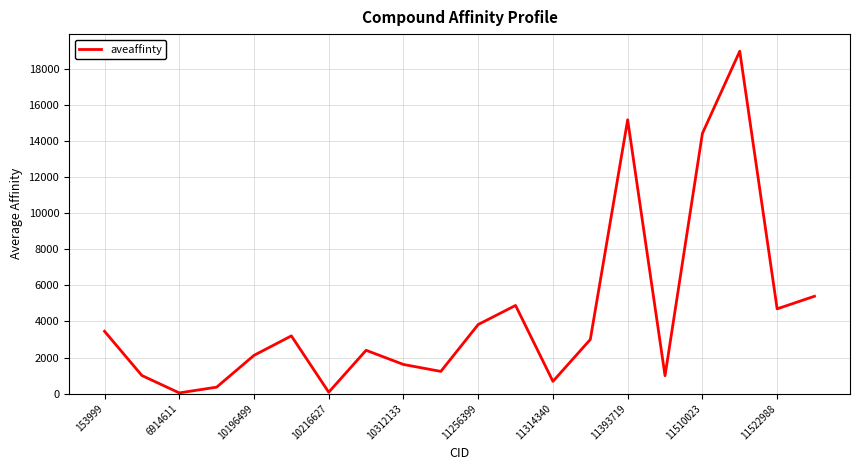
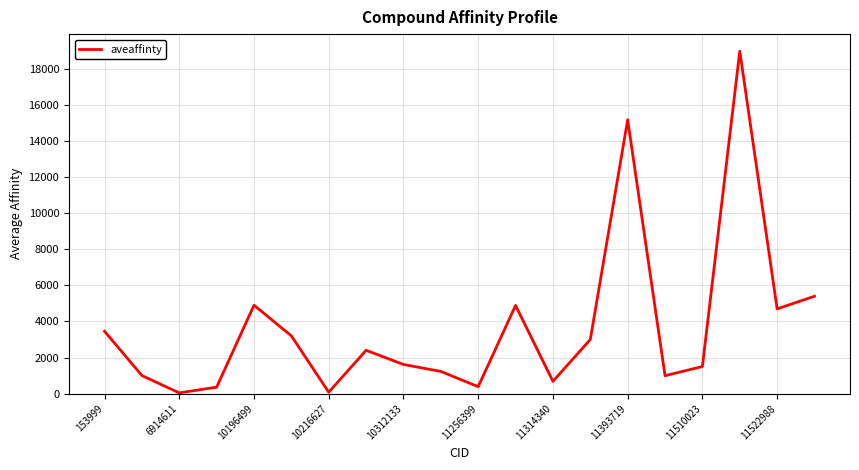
  {
    "153999": 3500,
    "6914611": 0,
-   "10196499": 2100,
+   "10196499": 4900,
    "10216627": 100,
    "10312133": 1600,
-   "11256399": 3800,
+   "11256399": 400,
    "11314340": 700,
    "11393719": 15200,
-   "11510023": 14400,
+   "11510023": 1500,
    "11522988": 4700
  }
